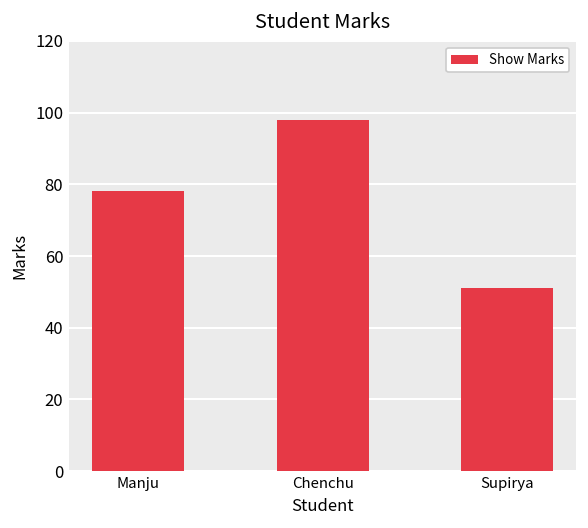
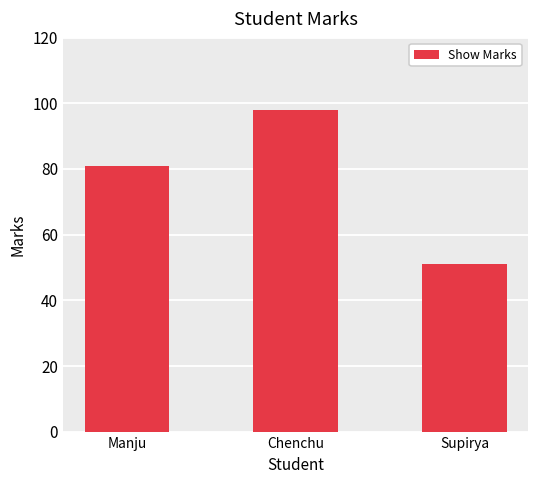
  {
-   "Manju": 78,
+   "Manju": 81,
    "Chenchu": 98,
    "Supirya": 51
  }
